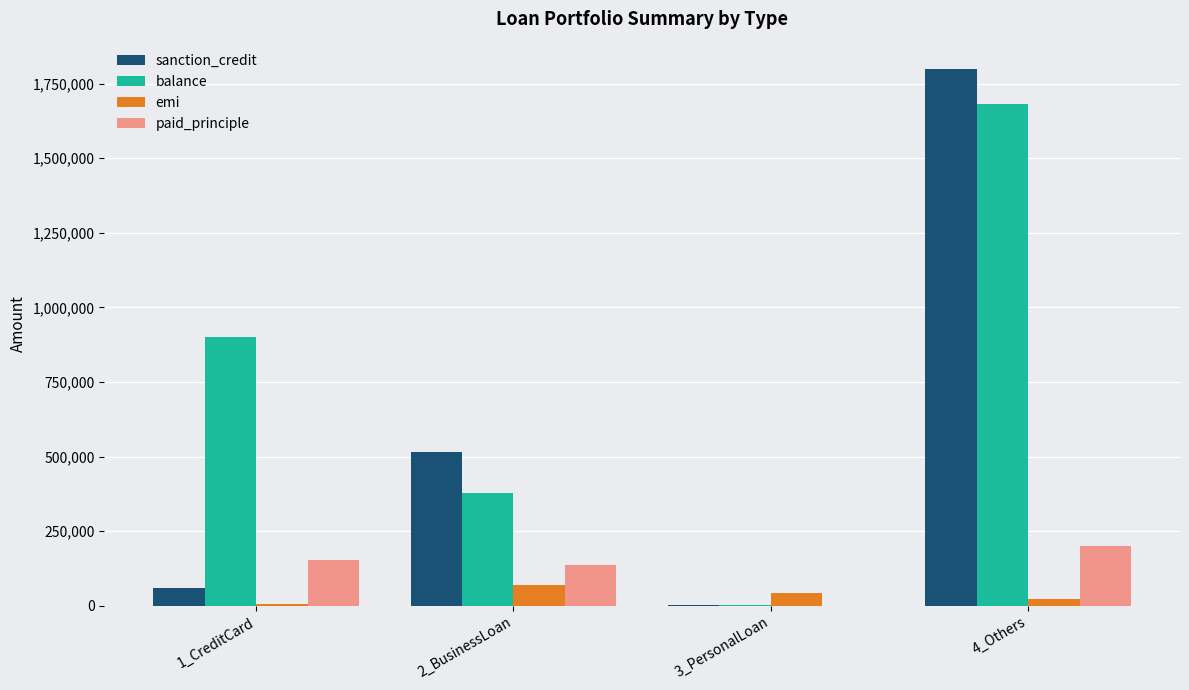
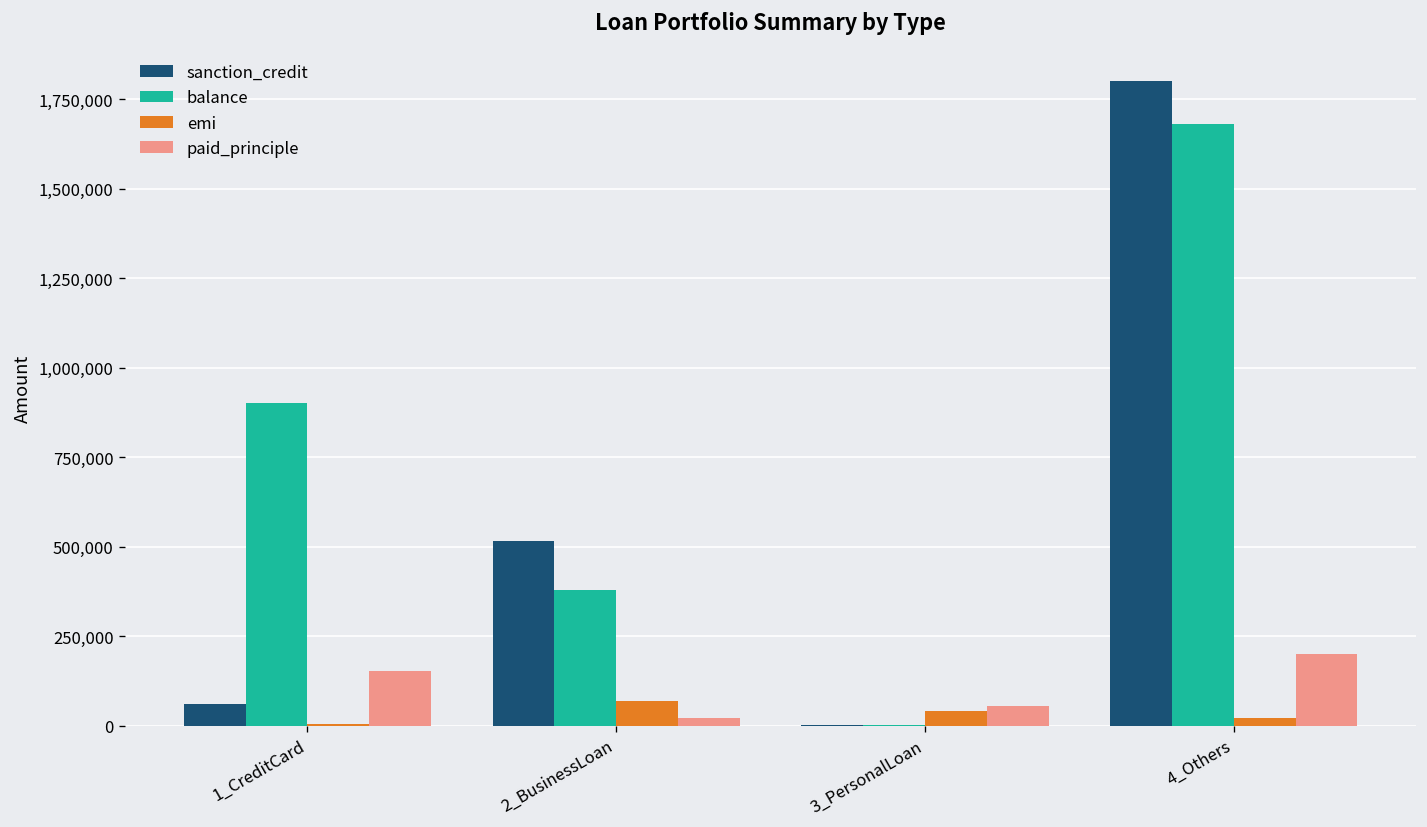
  {
    "sanction_credit": {
      "1_CreditCard": "60,000",
      "2_BusinessLoan": "520,000",
      "4_Others": "1,800,000"
    },
    "balance": {
      "1_CreditCard": "900,000",
      "2_BusinessLoan": "380,000",
      "4_Others": "1,680,000"
    },
    "emi": {
      "2_BusinessLoan": "70,000",
      "3_PersonalLoan": "40,000",
      "4_Others": "20,000"
    },
    "paid_principle": {
      "1_CreditCard": "150,000",
-     "2_BusinessLoan": "140,000",
-     "3_PersonalLoan": "0",
+     "2_BusinessLoan": "20,000",
+     "3_PersonalLoan": "60,000",
      "4_Others": "200,000"
    }
  }
